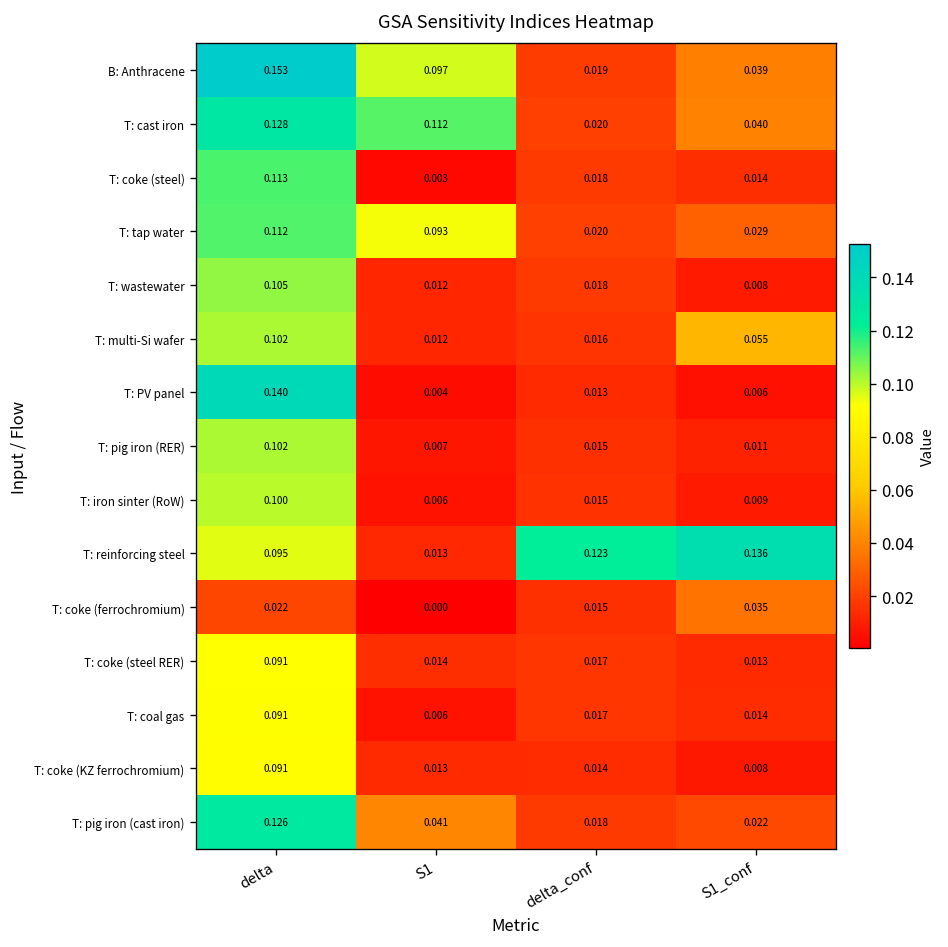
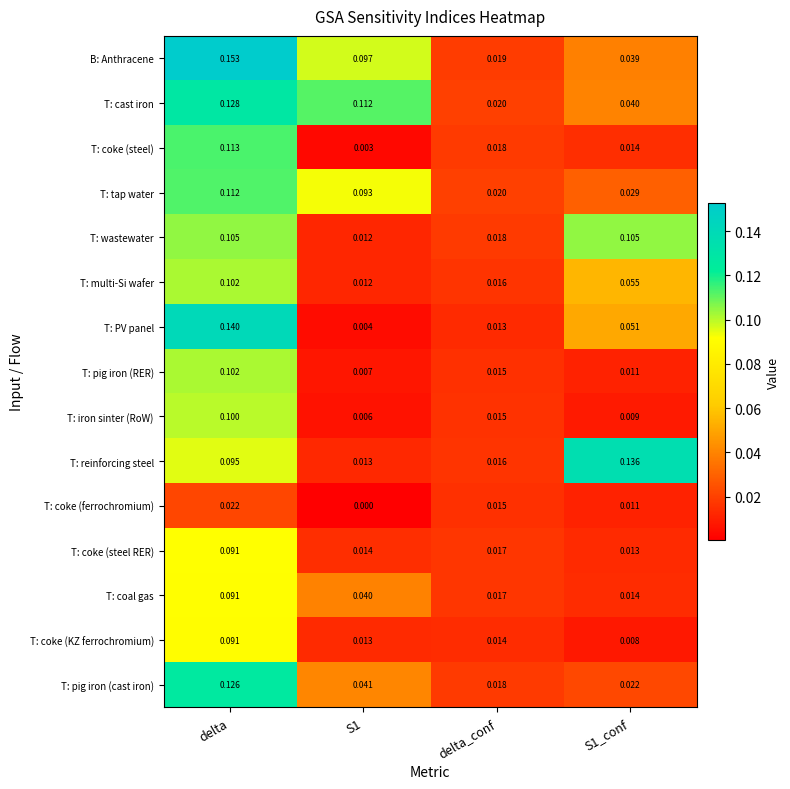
  {
    "B: Anthracene": {
      "delta": 0.153,
      "S1": 0.097,
      "delta_conf": 0.019,
      "S1_conf": 0.039
    },
    "T: cast iron": {
      "delta": 0.128,
      "S1": 0.112,
      "delta_conf": 0.020,
      "S1_conf": 0.040
    },
    "T: coke (steel)": {
      "delta": 0.113,
      "S1": 0.003,
      "delta_conf": 0.018,
      "S1_conf": 0.014
    },
    "T: tap water": {
      "delta": 0.112,
      "S1": 0.093,
      "delta_conf": 0.020,
      "S1_conf": 0.029
    },
    "T: wastewater": {
      "delta": 0.105,
      "S1": 0.012,
      "delta_conf": 0.018,
-     "S1_conf": 0.008
+     "S1_conf": 0.105
    },
    "T: multi-Si wafer": {
      "delta": 0.102,
      "S1": 0.012,
      "delta_conf": 0.016,
      "S1_conf": 0.055
    },
    "T: PV panel": {
      "delta": 0.140,
      "S1": 0.004,
      "delta_conf": 0.013,
-     "S1_conf": 0.006
+     "S1_conf": 0.051
    },
    "T: pig iron (RER)": {
      "delta": 0.102,
      "S1": 0.007,
      "delta_conf": 0.015,
      "S1_conf": 0.011
    },
    "T: iron sinter (RoW)": {
      "delta": 0.100,
      "S1": 0.006,
      "delta_conf": 0.015,
      "S1_conf": 0.009
    },
    "T: reinforcing steel": {
      "delta": 0.095,
      "S1": 0.013,
-     "delta_conf": 0.123,
+     "delta_conf": 0.016,
      "S1_conf": 0.136
    },
    "T: coke (ferrochromium)": {
      "delta": 0.022,
      "S1": 0.000,
      "delta_conf": 0.015,
-     "S1_conf": 0.035
+     "S1_conf": 0.011
    },
    "T: coke (steel RER)": {
      "delta": 0.091,
      "S1": 0.014,
      "delta_conf": 0.017,
      "S1_conf": 0.013
    },
    "T: coal gas": {
      "delta": 0.091,
-     "S1": 0.006,
+     "S1": 0.040,
      "delta_conf": 0.017,
      "S1_conf": 0.014
    },
    "T: coke (KZ ferrochromium)": {
      "delta": 0.091,
      "S1": 0.013,
      "delta_conf": 0.014,
      "S1_conf": 0.008
    },
    "T: pig iron (cast iron)": {
      "delta": 0.126,
      "S1": 0.041,
      "delta_conf": 0.018,
      "S1_conf": 0.022
    }
  }
